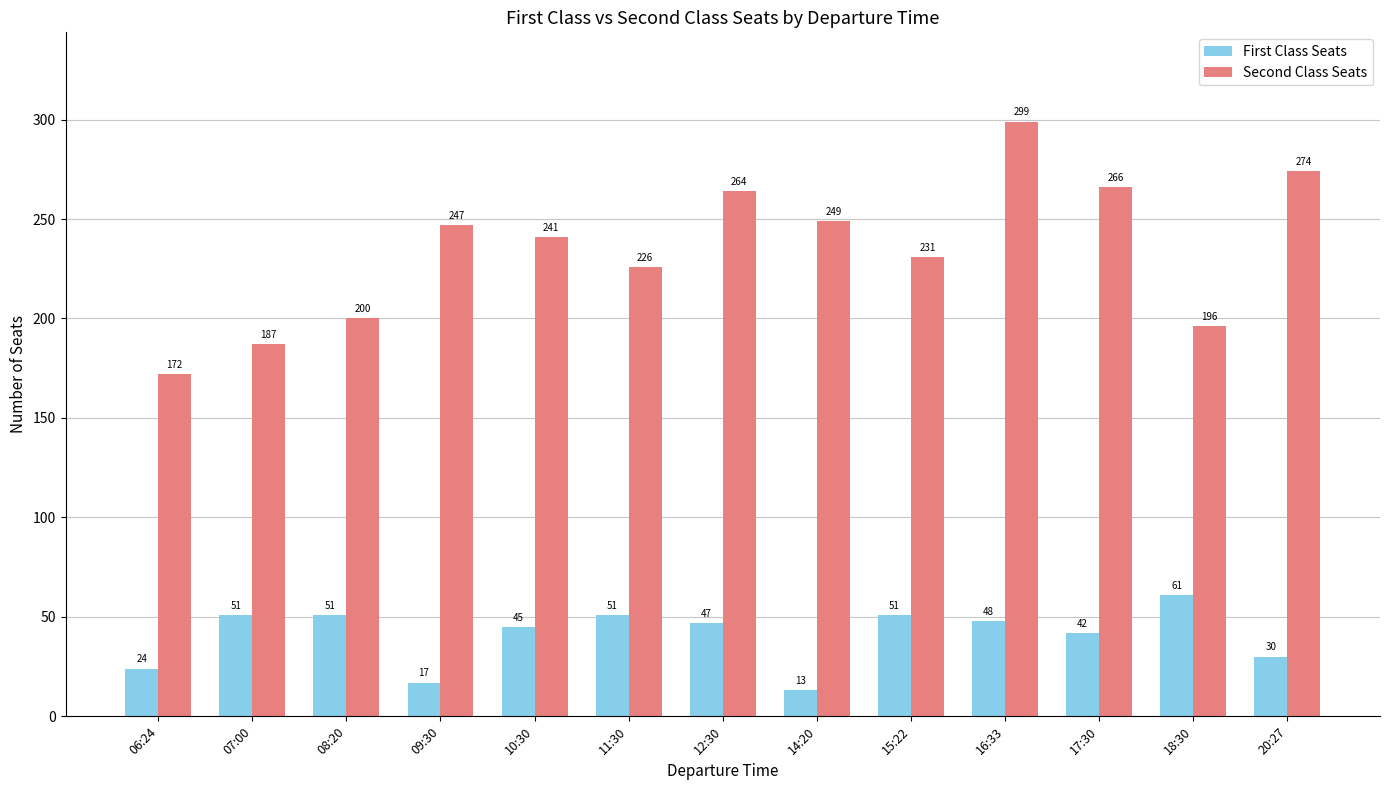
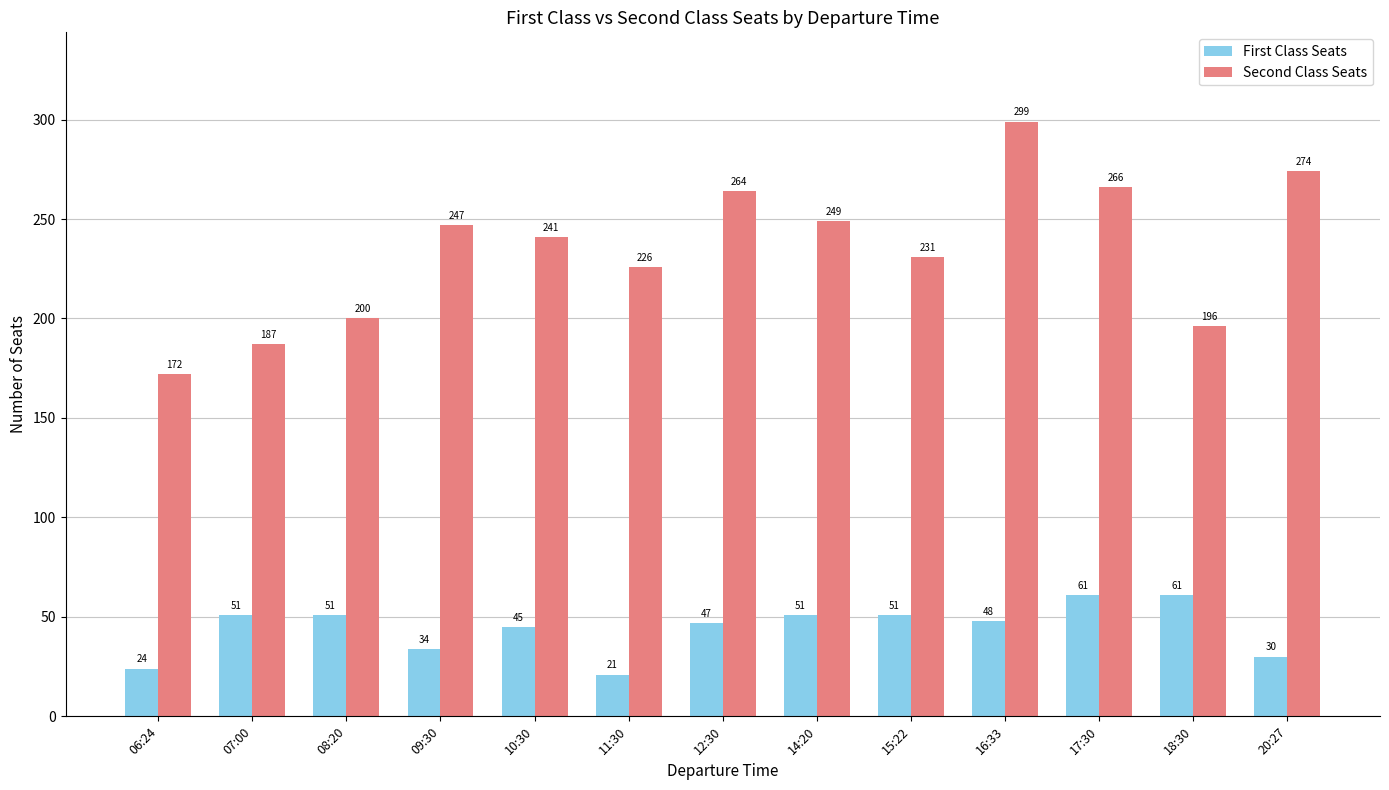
  {
    "First Class Seats": {
      "06:24": 24,
      "07:00": 51,
      "08:20": 51,
-     "09:30": 17,
+     "09:30": 34,
      "10:30": 45,
-     "11:30": 51,
+     "11:30": 21,
      "12:30": 47,
-     "14:20": 13,
+     "14:20": 51,
      "15:22": 51,
      "16:33": 48,
-     "17:30": 42,
+     "17:30": 61,
      "18:30": 61,
      "20:27": 30
    },
    "Second Class Seats": {
      "06:24": 172,
      "07:00": 187,
      "08:20": 200,
      "09:30": 247,
      "10:30": 241,
      "11:30": 226,
      "12:30": 264,
      "14:20": 249,
      "15:22": 231,
      "16:33": 299,
      "17:30": 266,
      "18:30": 196,
      "20:27": 274
    }
  }
